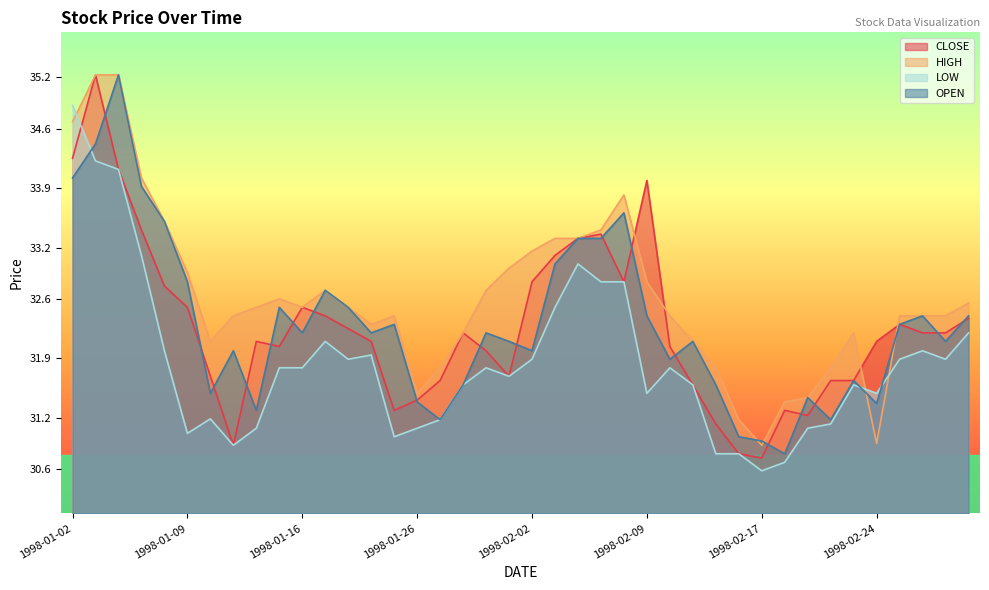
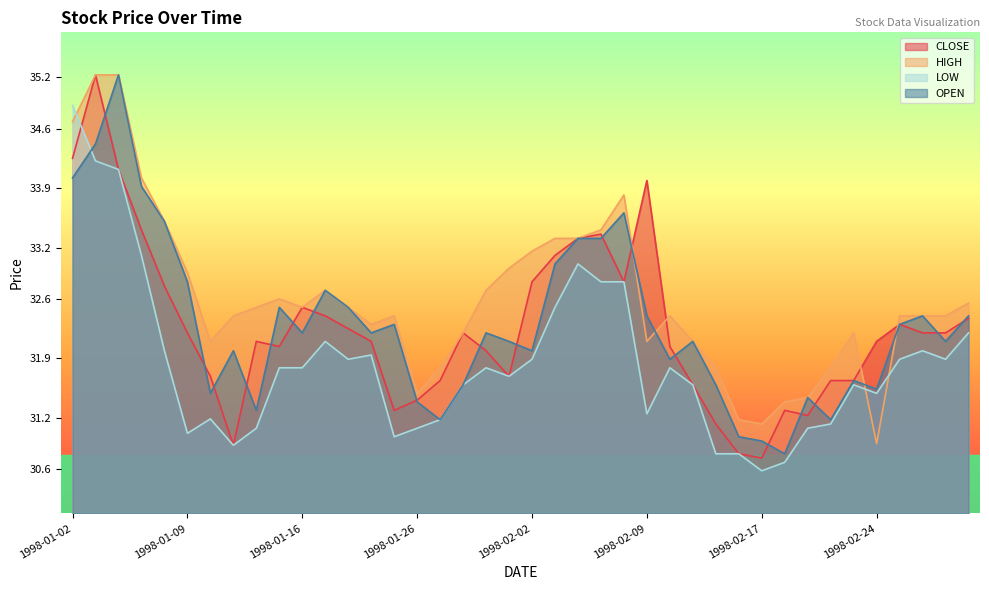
  {
    "CLOSE": {
      "1998-01-02": 34.3,
-     "1998-01-09": 32.5,
+     "1998-01-09": 32.2,
      "1998-02-02": 32.8,
      "1998-02-09": 34.0,
      "1998-02-24": 32.1
    },
    "HIGH": {
      "1998-01-02": 34.7,
      "1998-01-09": 32.9,
      "1998-01-26": 31.5,
      "1998-02-02": 33.2,
-     "1998-02-09": 32.8,
-     "1998-02-17": 30.9,
+     "1998-02-09": 32.1,
+     "1998-02-17": 31.1,
      "1998-02-24": 30.9
    },
    "LOW": {
      "1998-01-02": 34.9,
      "1998-01-09": 31.0,
      "1998-01-16": 31.8,
      "1998-01-26": 31.1,
      "1998-02-02": 31.9,
-     "1998-02-09": 31.5,
+     "1998-02-09": 31.3,
      "1998-02-24": 31.5
    },
    "OPEN": {
      "1998-01-02": 34.0,
      "1998-01-09": 32.8,
      "1998-01-16": 32.2,
      "1998-02-02": 32.0,
      "1998-02-09": 32.4,
      "1998-02-17": 30.9,
-     "1998-02-24": 31.4
+     "1998-02-24": 31.5
    }
  }
